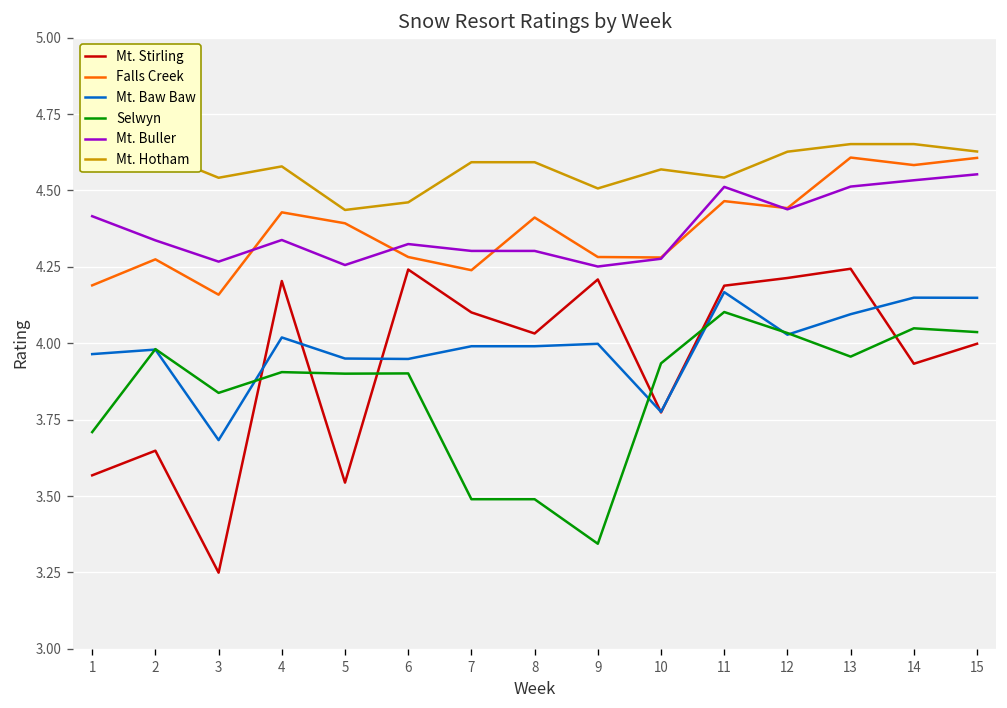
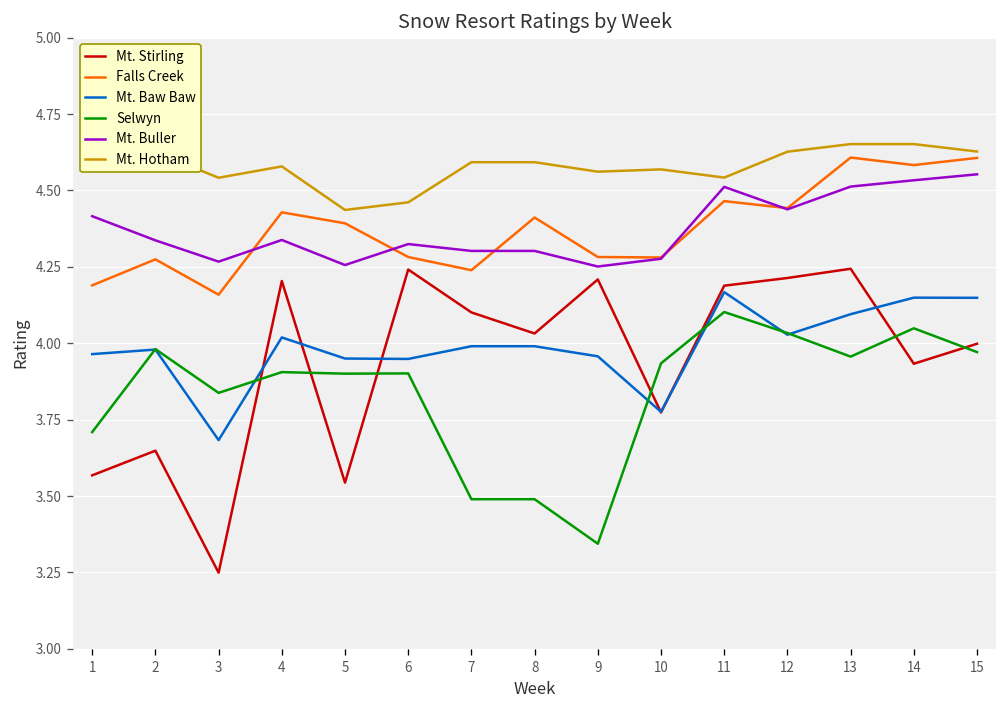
  {
    "Mt. Stirling": {
      "1": 3.57,
      "2": 3.65,
      "3": 3.25,
      "4": 4.20,
      "5": 3.54,
      "6": 4.24,
      "7": 4.10,
      "8": 4.03,
      "9": 4.21,
      "11": 4.19,
      "12": 4.21,
      "13": 4.24,
      "14": 3.93,
      "15": 4.00
    },
    "Falls Creek": {
      "1": 4.19,
      "2": 4.27,
      "3": 4.16,
      "4": 4.43,
      "5": 4.39,
      "6": 4.28,
      "7": 4.24,
      "8": 4.41,
      "9": 4.28,
      "11": 4.46,
      "13": 4.61,
      "14": 4.58,
      "15": 4.61
    },
    "Mt. Baw Baw": {
      "1": 3.96,
      "3": 3.68,
      "4": 4.02,
      "5": 3.95,
      "6": 3.95,
      "7": 3.99,
      "8": 3.99,
-     "9": 4.00,
+     "9": 3.96,
      "11": 4.17,
      "13": 4.10,
      "14": 4.15,
      "15": 4.15
    },
    "Selwyn": {
      "1": 3.71,
      "3": 3.84,
      "4": 3.91,
      "5": 3.90,
      "6": 3.90,
      "7": 3.49,
      "8": 3.49,
      "9": 3.34,
      "10": 3.93,
      "11": 4.10,
      "13": 3.96,
      "14": 4.05,
-     "15": 4.04
+     "15": 3.97
    },
    "Mt. Buller": {
      "1": 4.42,
      "2": 4.34,
      "3": 4.27,
      "4": 4.34,
      "5": 4.26,
      "6": 4.32,
      "7": 4.30,
      "8": 4.30,
      "9": 4.25,
      "11": 4.51,
      "13": 4.51,
      "14": 4.53,
      "15": 4.55
    },
    "Mt. Hotham": {
      "1": 4.59,
      "3": 4.54,
      "4": 4.58,
      "5": 4.44,
      "6": 4.46,
      "7": 4.59,
      "8": 4.59,
-     "9": 4.51,
+     "9": 4.56,
      "10": 4.57,
      "11": 4.54,
      "12": 4.63,
      "13": 4.65,
      "14": 4.65,
      "15": 4.63
    }
  }
